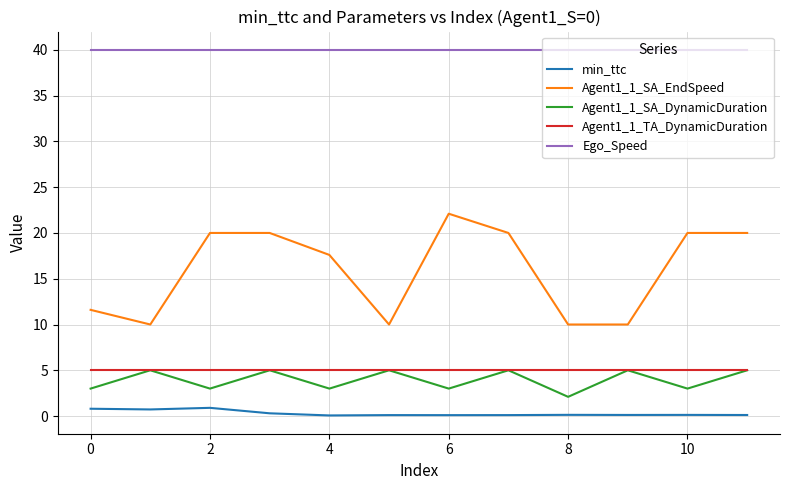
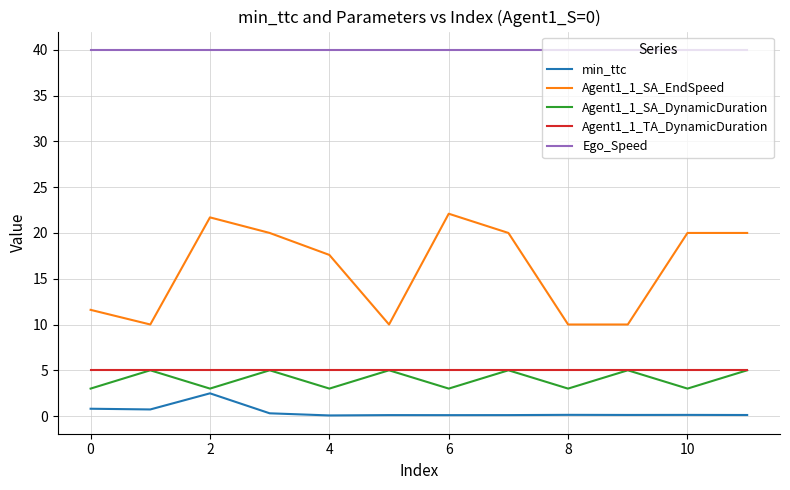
  {
    "min_ttc": {
      "0": 1,
-     "2": 1,
+     "2": 2,
      "4": 0,
      "6": 0,
      "8": 0,
      "10": 0
    },
    "Agent1_1_SA_EndSpeed": {
      "0": 12,
-     "2": 20,
+     "2": 22,
      "4": 18,
      "6": 22,
      "8": 10,
      "10": 20
    },
    "Agent1_1_SA_DynamicDuration": {
      "0": 3,
      "2": 3,
      "4": 3,
      "6": 3,
-     "8": 2,
+     "8": 3,
      "10": 3
    },
    "Agent1_1_TA_DynamicDuration": {
      "0": 5,
      "2": 5,
      "4": 5,
      "6": 5,
      "8": 5,
      "10": 5
    },
    "Ego_Speed": {
      "0": 40,
      "2": 40,
      "4": 40,
      "6": 40
    }
  }
